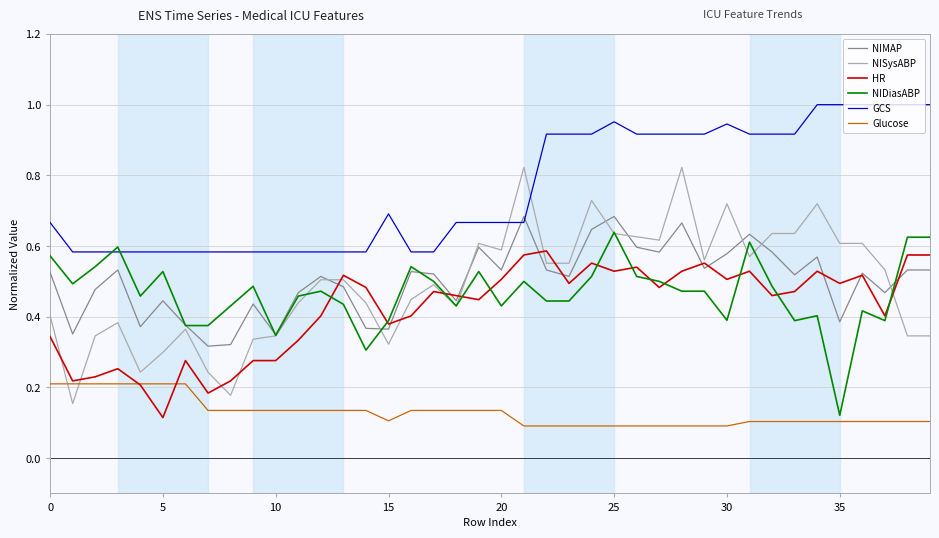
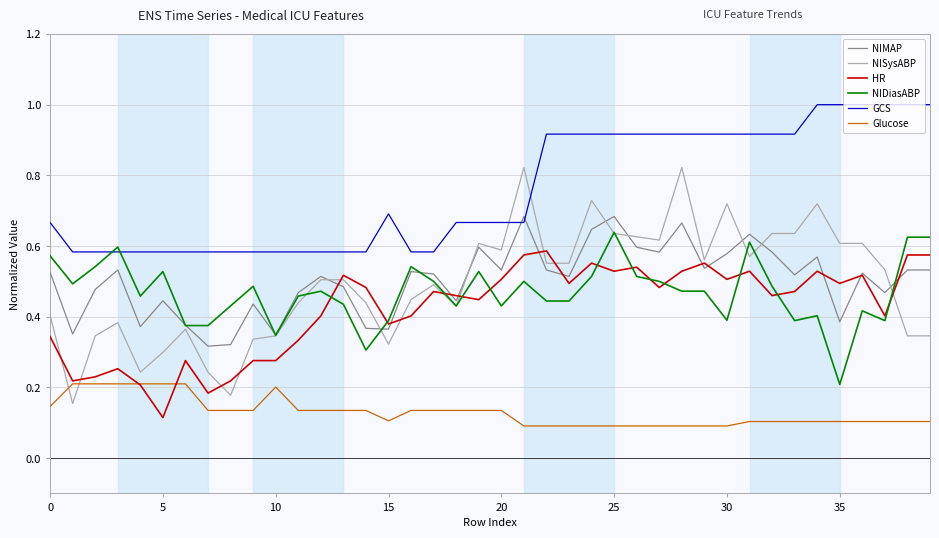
  {
    "HR": {
      "0": 0.34,
      "5": 0.11,
      "10": 0.28,
      "15": 0.38,
      "20": 0.51,
      "25": 0.53,
      "30": 0.51,
      "35": 0.49
    },
    "NIDiasABP": {
      "0": 0.57,
      "5": 0.53,
      "15": 0.39,
      "20": 0.43,
      "30": 0.39,
-     "35": 0.12
+     "35": 0.21
    },
    "GCS": {
      "0": 0.67,
      "5": 0.58,
      "10": 0.58,
      "15": 0.69,
      "20": 0.67,
-     "25": 0.95,
-     "30": 0.95,
+     "25": 0.92,
+     "30": 0.92,
      "35": 1.00
    },
    "Glucose": {
-     "0": 0.21,
+     "0": 0.15,
      "5": 0.21,
-     "10": 0.13,
+     "10": 0.20,
      "15": 0.11,
      "20": 0.13,
      "25": 0.09,
      "30": 0.09,
      "35": 0.10
    }
  }
